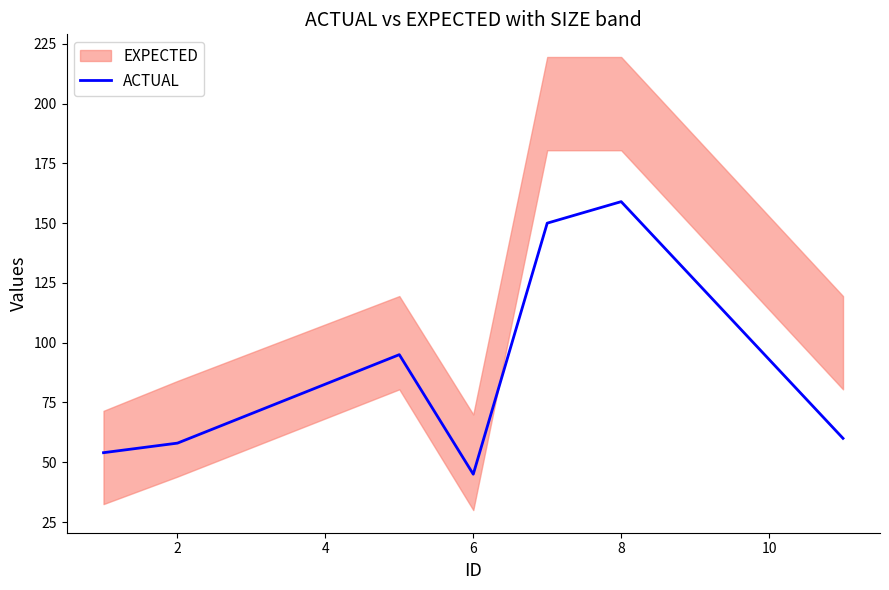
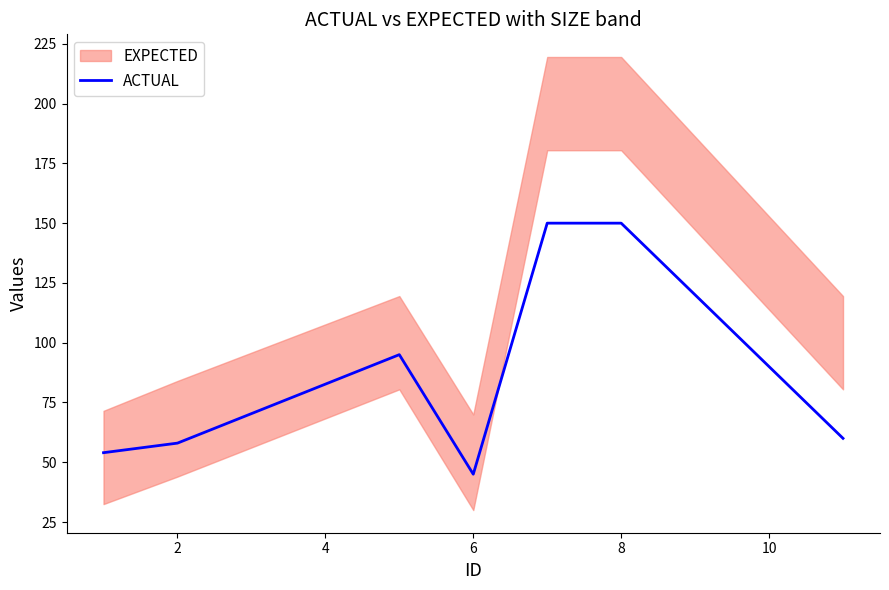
  {
    "ACTUAL": {
      "2": 58,
      "6": 45,
-     "8": 159
+     "8": 150
    }
  }
